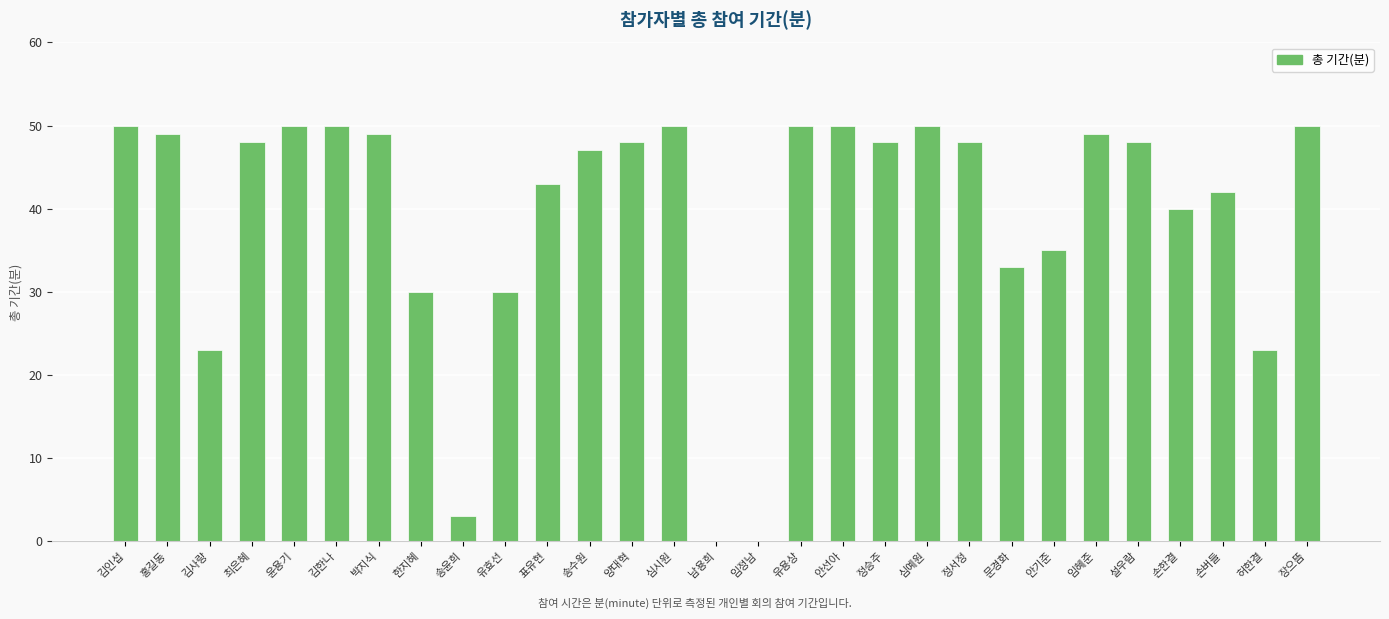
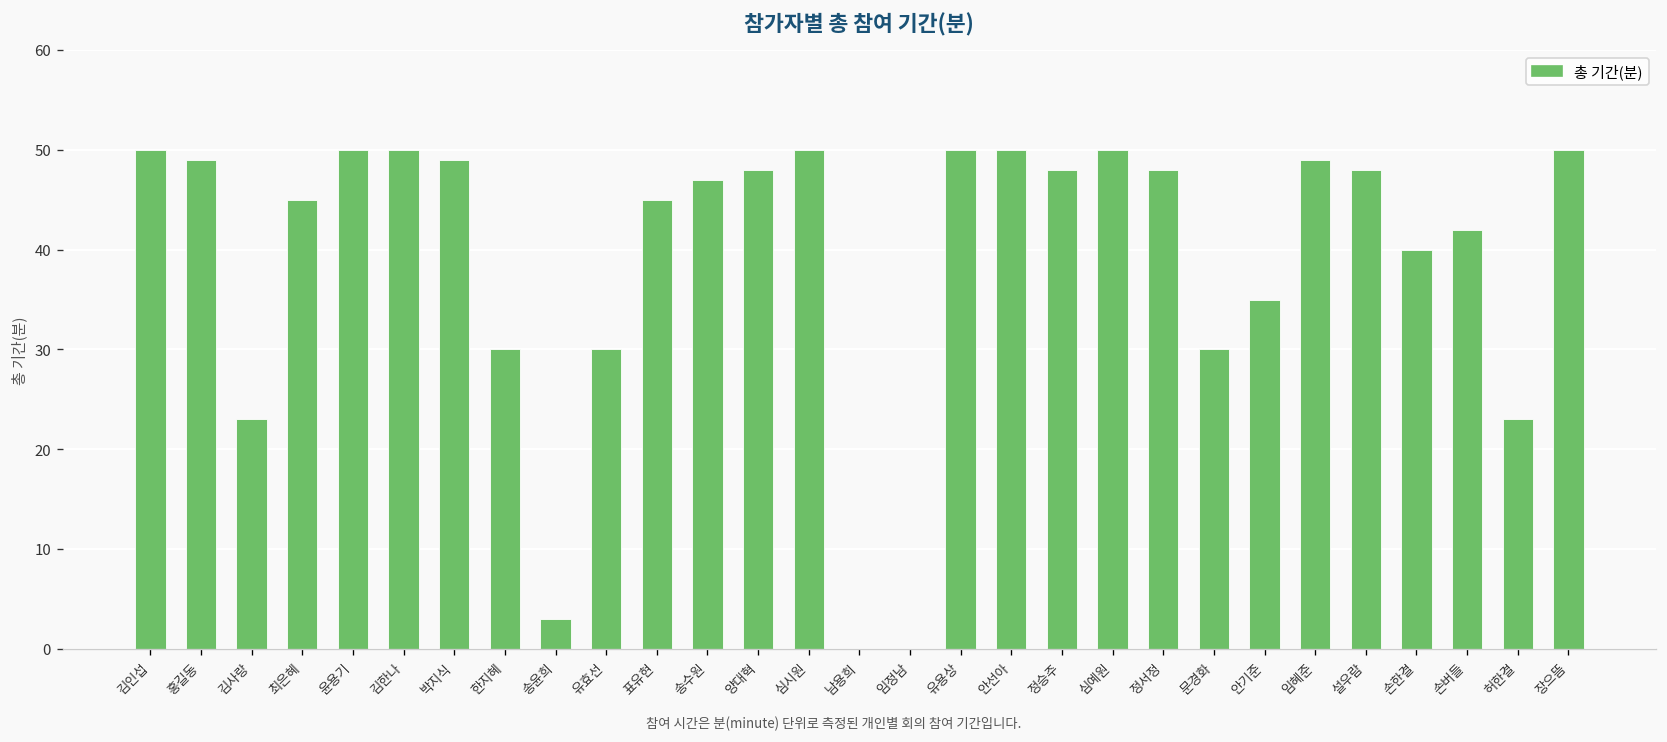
  {
    "김인섭": 50,
    "홍길동": 49,
    "김사랑": 23,
-   "최은혜": 48,
+   "최은혜": 45,
    "윤용기": 50,
    "김한나": 50,
    "박지식": 49,
    "한지혜": 30,
    "송윤희": 3,
    "유효선": 30,
-   "표유현": 43,
+   "표유현": 45,
    "송수원": 47,
    "양대혁": 48,
    "심시원": 50,
    "남용희": 0,
    "임정남": 0,
    "유용상": 50,
    "안선아": 50,
    "정승주": 48,
    "심예원": 50,
    "정서정": 48,
-   "문경화": 33,
+   "문경화": 30,
    "안기준": 35,
    "임혜준": 49,
    "설우람": 48,
    "손한결": 40,
    "손버들": 42,
    "허한결": 23,
    "장으뜸": 50
  }
